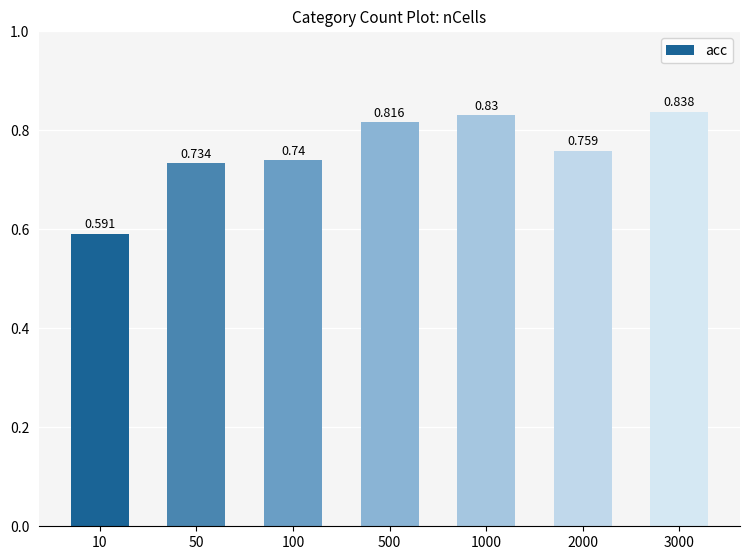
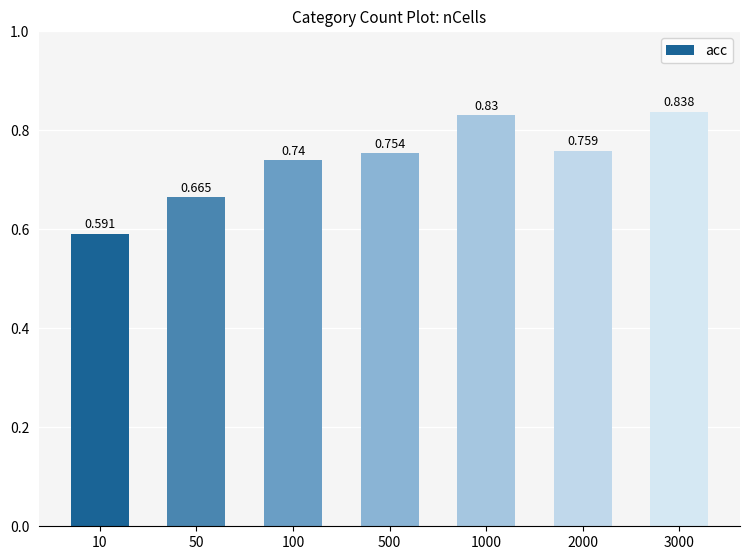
  {
    "10": 0.591,
-   "50": 0.734,
+   "50": 0.665,
    "100": 0.74,
-   "500": 0.816,
+   "500": 0.754,
    "1000": 0.83,
    "2000": 0.759,
    "3000": 0.838
  }
